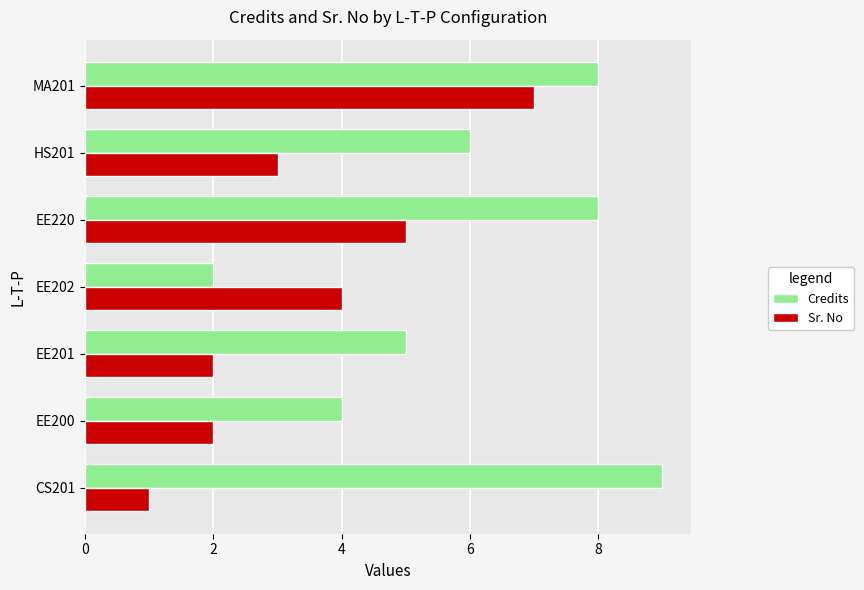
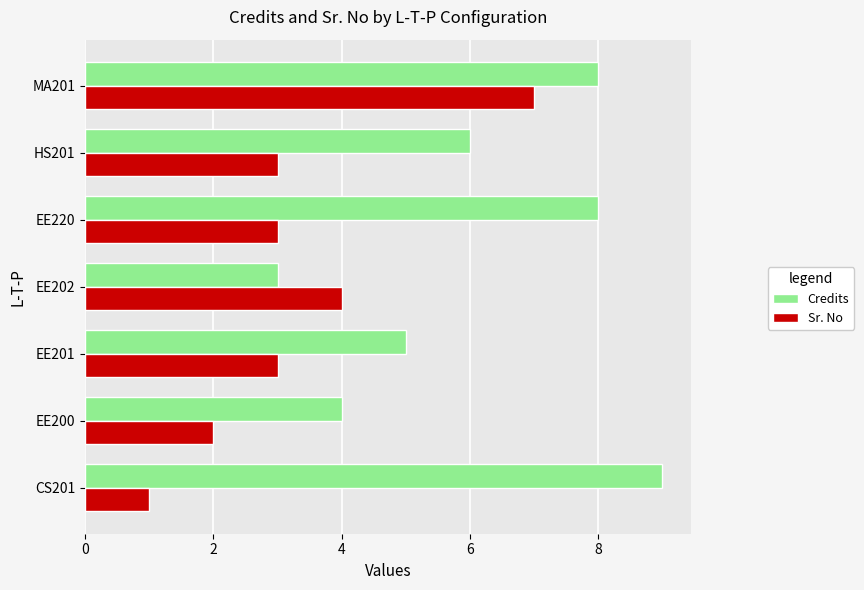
  {
    "Credits": {
      "MA201": 8,
      "HS201": 6,
      "EE220": 8,
-     "EE202": 2,
+     "EE202": 3,
      "EE201": 5,
      "EE200": 4,
      "CS201": 9
    },
    "Sr. No": {
      "MA201": 7,
      "HS201": 3,
-     "EE220": 5,
+     "EE220": 3,
      "EE202": 4,
-     "EE201": 2,
+     "EE201": 3,
      "EE200": 2,
      "CS201": 1
    }
  }
